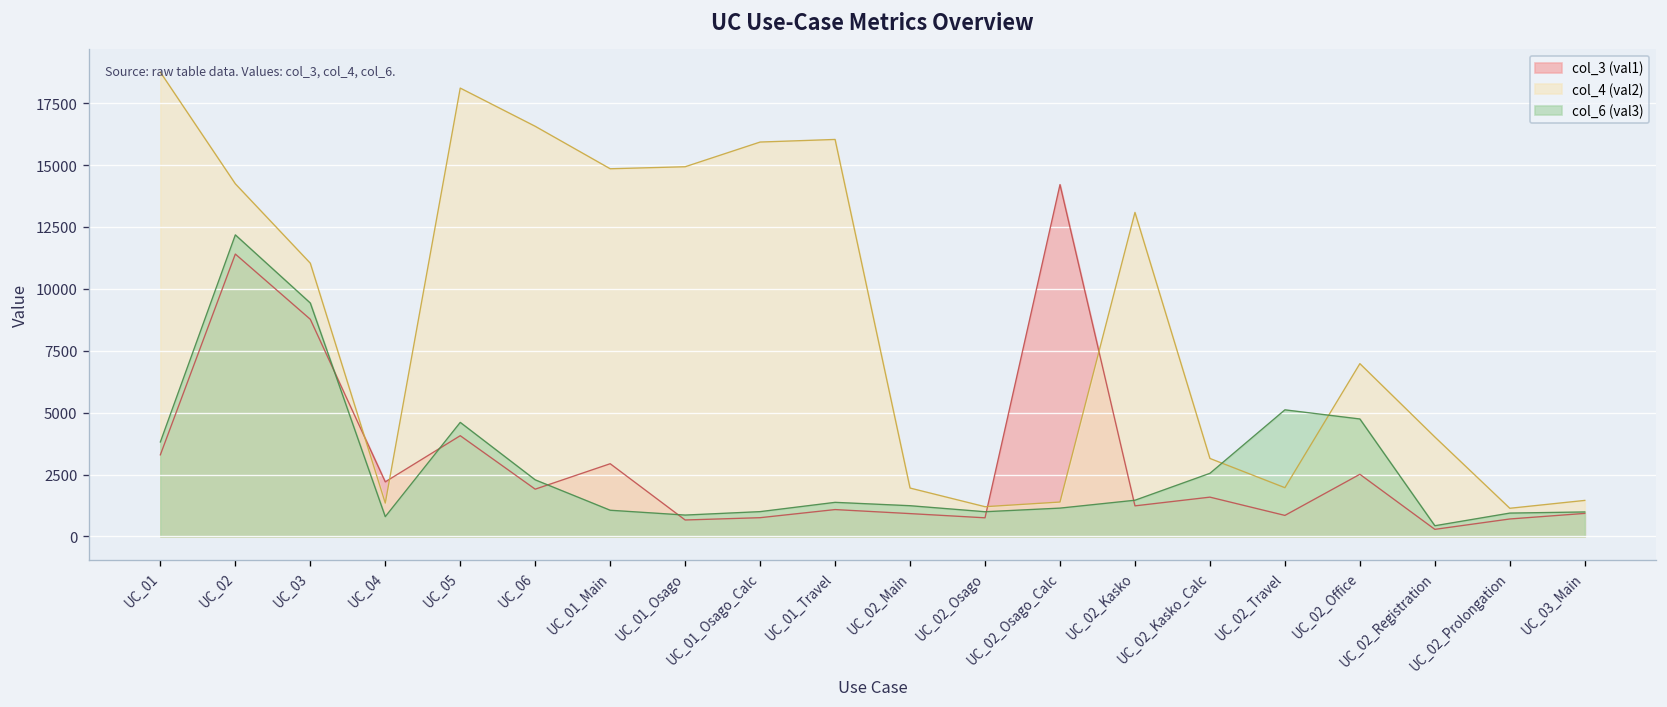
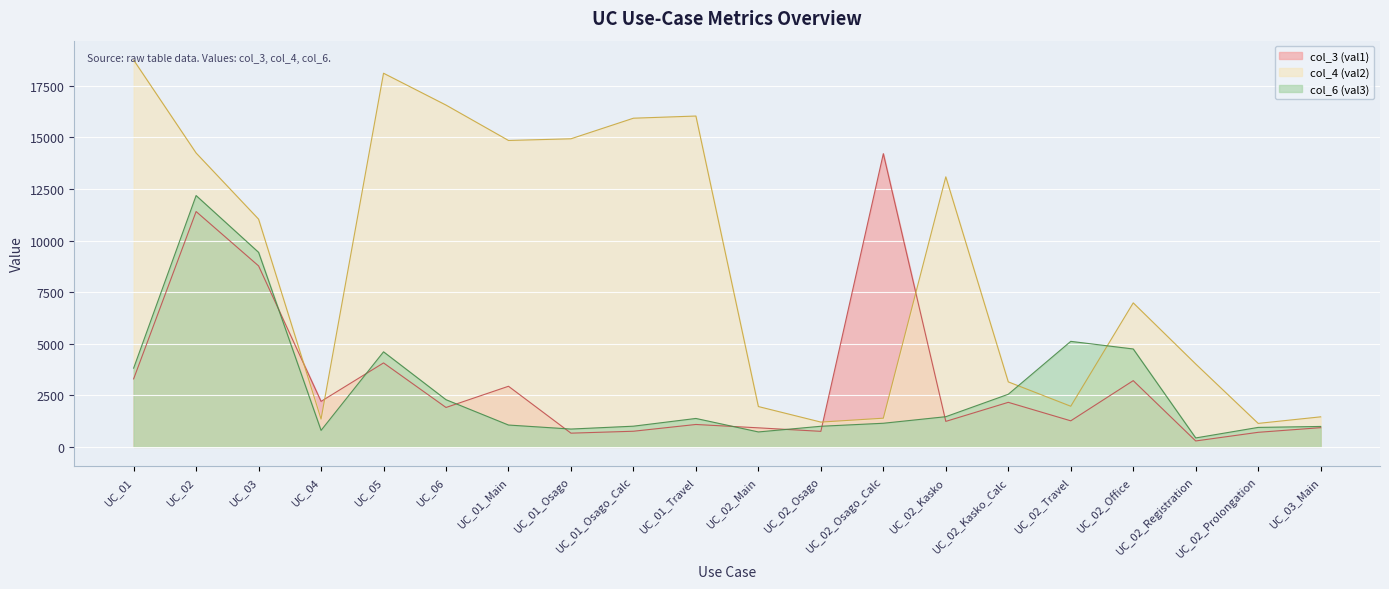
  {
    "col_3 (val1)": {
      "UC_01": 3300,
      "UC_02": 11400,
      "UC_03": 8800,
      "UC_04": 2200,
      "UC_05": 4100,
      "UC_06": 1900,
      "UC_01_Main": 2900,
      "UC_01_Osago": 700,
      "UC_01_Osago_Calc": 800,
      "UC_01_Travel": 1100,
      "UC_02_Main": 900,
      "UC_02_Osago": 800,
      "UC_02_Osago_Calc": 14200,
      "UC_02_Kasko": 1200,
-     "UC_02_Kasko_Calc": 1600,
-     "UC_02_Travel": 800,
-     "UC_02_Office": 2500,
+     "UC_02_Kasko_Calc": 2200,
+     "UC_02_Travel": 1300,
+     "UC_02_Office": 3200,
      "UC_02_Registration": 300,
      "UC_02_Prolongation": 700
    },
    "col_4 (val2)": {
      "UC_02": 14200,
      "UC_03": 11000,
      "UC_04": 1300,
      "UC_05": 18100,
      "UC_06": 16600,
      "UC_01_Main": 14900,
      "UC_01_Osago": 14900,
      "UC_01_Osago_Calc": 15900,
      "UC_01_Travel": 16000,
      "UC_02_Main": 2000,
      "UC_02_Osago": 1200,
      "UC_02_Osago_Calc": 1400,
      "UC_02_Kasko": 13100,
      "UC_02_Kasko_Calc": 3200,
      "UC_02_Travel": 2000,
      "UC_02_Office": 7000,
      "UC_02_Registration": 4000,
      "UC_02_Prolongation": 1100,
      "UC_03_Main": 1500
    },
    "col_6 (val3)": {
      "UC_01": 3800,
      "UC_02": 12200,
      "UC_03": 9400,
      "UC_04": 800,
      "UC_05": 4600,
      "UC_06": 2300,
      "UC_01_Main": 1100,
      "UC_01_Osago": 900,
      "UC_01_Osago_Calc": 1000,
      "UC_01_Travel": 1400,
-     "UC_02_Main": 1200,
+     "UC_02_Main": 700,
      "UC_02_Osago": 1000,
      "UC_02_Osago_Calc": 1100,
      "UC_02_Kasko": 1500,
      "UC_02_Kasko_Calc": 2600,
      "UC_02_Travel": 5100,
      "UC_02_Office": 4700,
      "UC_02_Registration": 400,
      "UC_02_Prolongation": 900
    }
  }
